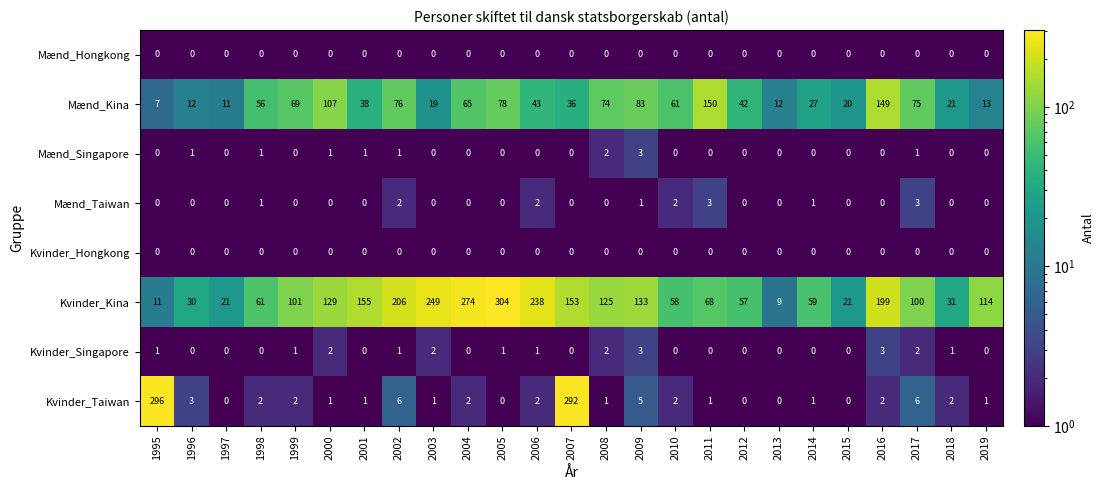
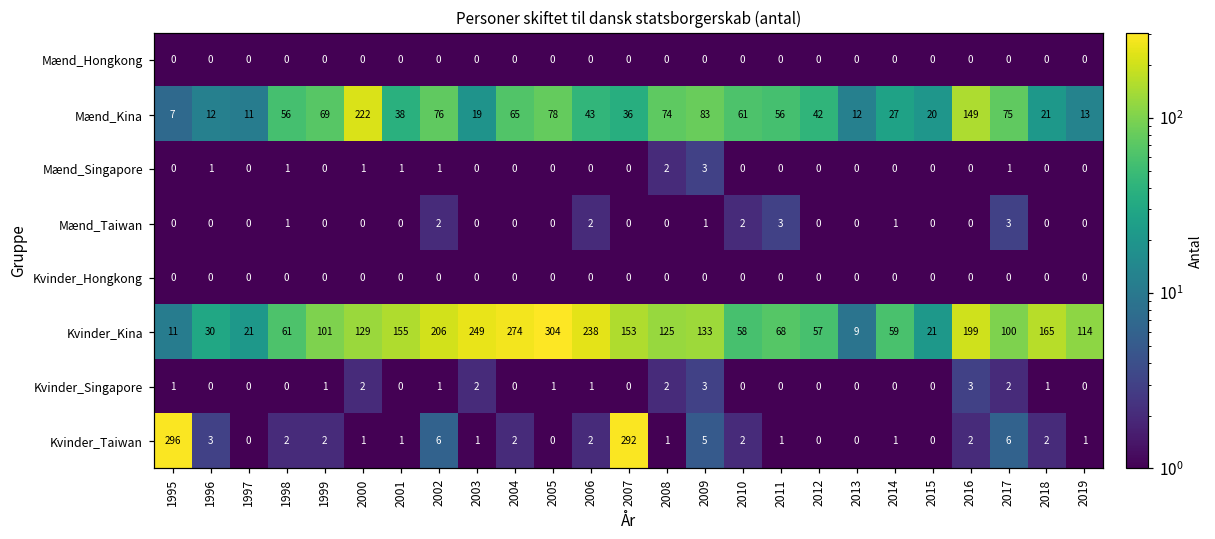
  {
    "Mænd_Hongkong": {
      "1995": 0,
      "1996": 0,
      "1997": 0,
      "1998": 0,
      "1999": 0,
      "2000": 0,
      "2001": 0,
      "2002": 0,
      "2003": 0,
      "2004": 0,
      "2005": 0,
      "2006": 0,
      "2007": 0,
      "2008": 0,
      "2009": 0,
      "2010": 0,
      "2011": 0,
      "2012": 0,
      "2013": 0,
      "2014": 0,
      "2015": 0,
      "2016": 0,
      "2017": 0,
      "2018": 0,
      "2019": 0
    },
    "Mænd_Kina": {
      "1995": 7,
      "1996": 12,
      "1997": 11,
      "1998": 56,
      "1999": 69,
-     "2000": 107,
+     "2000": 222,
      "2001": 38,
      "2002": 76,
      "2003": 19,
      "2004": 65,
      "2005": 78,
      "2006": 43,
      "2007": 36,
      "2008": 74,
      "2009": 83,
      "2010": 61,
-     "2011": 150,
+     "2011": 56,
      "2012": 42,
      "2013": 12,
      "2014": 27,
      "2015": 20,
      "2016": 149,
      "2017": 75,
      "2018": 21,
      "2019": 13
    },
    "Mænd_Singapore": {
      "1995": 0,
      "1996": 1,
      "1997": 0,
      "1998": 1,
      "1999": 0,
      "2000": 1,
      "2001": 1,
      "2002": 1,
      "2003": 0,
      "2004": 0,
      "2005": 0,
      "2006": 0,
      "2007": 0,
      "2008": 2,
      "2009": 3,
      "2010": 0,
      "2011": 0,
      "2012": 0,
      "2013": 0,
      "2014": 0,
      "2015": 0,
      "2016": 0,
      "2017": 1,
      "2018": 0,
      "2019": 0
    },
    "Mænd_Taiwan": {
      "1995": 0,
      "1996": 0,
      "1997": 0,
      "1998": 1,
      "1999": 0,
      "2000": 0,
      "2001": 0,
      "2002": 2,
      "2003": 0,
      "2004": 0,
      "2005": 0,
      "2006": 2,
      "2007": 0,
      "2008": 0,
      "2009": 1,
      "2010": 2,
      "2011": 3,
      "2012": 0,
      "2013": 0,
      "2014": 1,
      "2015": 0,
      "2016": 0,
      "2017": 3,
      "2018": 0,
      "2019": 0
    },
    "Kvinder_Hongkong": {
      "1995": 0,
      "1996": 0,
      "1997": 0,
      "1998": 0,
      "1999": 0,
      "2000": 0,
      "2001": 0,
      "2002": 0,
      "2003": 0,
      "2004": 0,
      "2005": 0,
      "2006": 0,
      "2007": 0,
      "2008": 0,
      "2009": 0,
      "2010": 0,
      "2011": 0,
      "2012": 0,
      "2013": 0,
      "2014": 0,
      "2015": 0,
      "2016": 0,
      "2017": 0,
      "2018": 0,
      "2019": 0
    },
    "Kvinder_Kina": {
      "1995": 11,
      "1996": 30,
      "1997": 21,
      "1998": 61,
      "1999": 101,
      "2000": 129,
      "2001": 155,
      "2002": 206,
      "2003": 249,
      "2004": 274,
      "2005": 304,
      "2006": 238,
      "2007": 153,
      "2008": 125,
      "2009": 133,
      "2010": 58,
      "2011": 68,
      "2012": 57,
      "2013": 9,
      "2014": 59,
      "2015": 21,
      "2016": 199,
      "2017": 100,
-     "2018": 31,
+     "2018": 165,
      "2019": 114
    },
    "Kvinder_Singapore": {
      "1995": 1,
      "1996": 0,
      "1997": 0,
      "1998": 0,
      "1999": 1,
      "2000": 2,
      "2001": 0,
      "2002": 1,
      "2003": 2,
      "2004": 0,
      "2005": 1,
      "2006": 1,
      "2007": 0,
      "2008": 2,
      "2009": 3,
      "2010": 0,
      "2011": 0,
      "2012": 0,
      "2013": 0,
      "2014": 0,
      "2015": 0,
      "2016": 3,
      "2017": 2,
      "2018": 1,
      "2019": 0
    },
    "Kvinder_Taiwan": {
      "1995": 296,
      "1996": 3,
      "1997": 0,
      "1998": 2,
      "1999": 2,
      "2000": 1,
      "2001": 1,
      "2002": 6,
      "2003": 1,
      "2004": 2,
      "2005": 0,
      "2006": 2,
      "2007": 292,
      "2008": 1,
      "2009": 5,
      "2010": 2,
      "2011": 1,
      "2012": 0,
      "2013": 0,
      "2014": 1,
      "2015": 0,
      "2016": 2,
      "2017": 6,
      "2018": 2,
      "2019": 1
    }
  }
